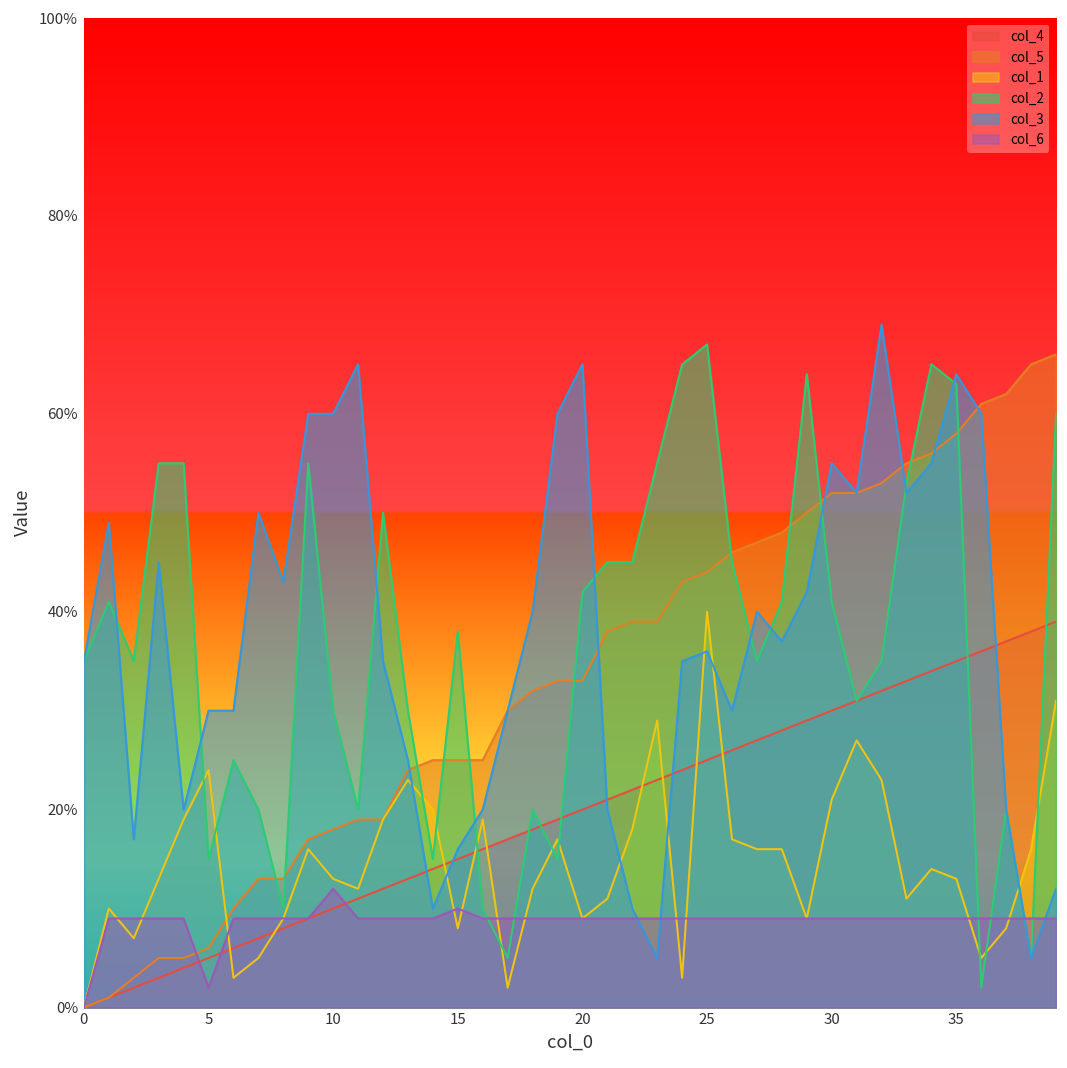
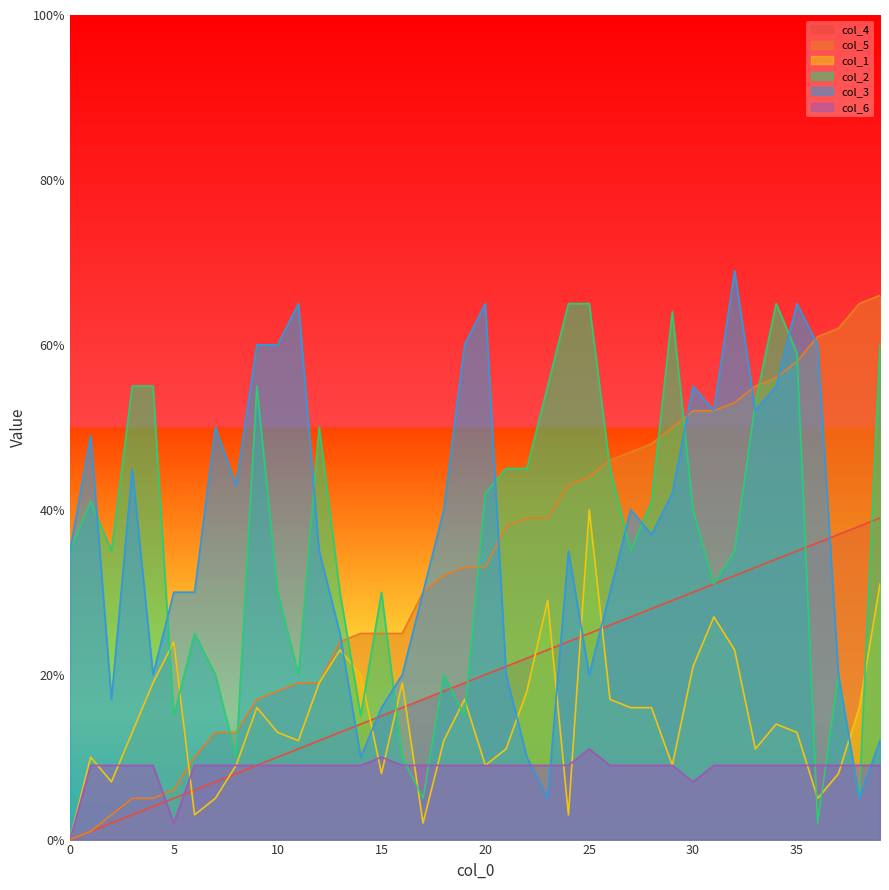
  {
    "col_1": {
      "5": "24%",
      "10": "13%",
      "15": "8%",
      "25": "40%",
      "30": "21%",
      "35": "13%"
    },
    "col_2": {
      "5": "15%",
      "10": "30%",
-     "15": "38%",
+     "15": "30%",
      "20": "42%",
-     "25": "67%",
-     "30": "41%",
-     "35": "63%"
+     "25": "65%",
+     "30": "40%",
+     "35": "59%"
    },
    "col_3": {
      "5": "30%",
      "10": "60%",
      "15": "16%",
      "20": "65%",
-     "25": "36%",
+     "25": "20%",
      "30": "55%",
-     "35": "64%"
+     "35": "65%"
    },
    "col_6": {
      "5": "2%",
-     "10": "12%",
+     "10": "9%",
      "15": "10%",
-     "25": "9%",
-     "30": "9%",
+     "25": "11%",
+     "30": "7%",
      "35": "9%"
    }
  }
